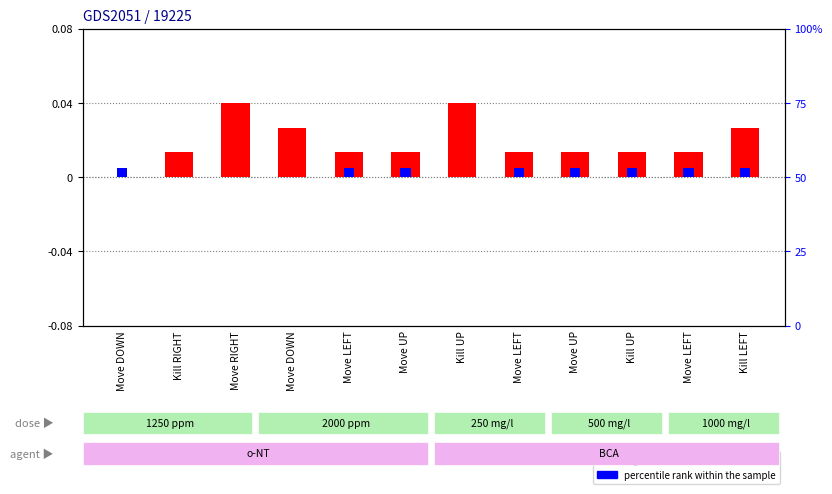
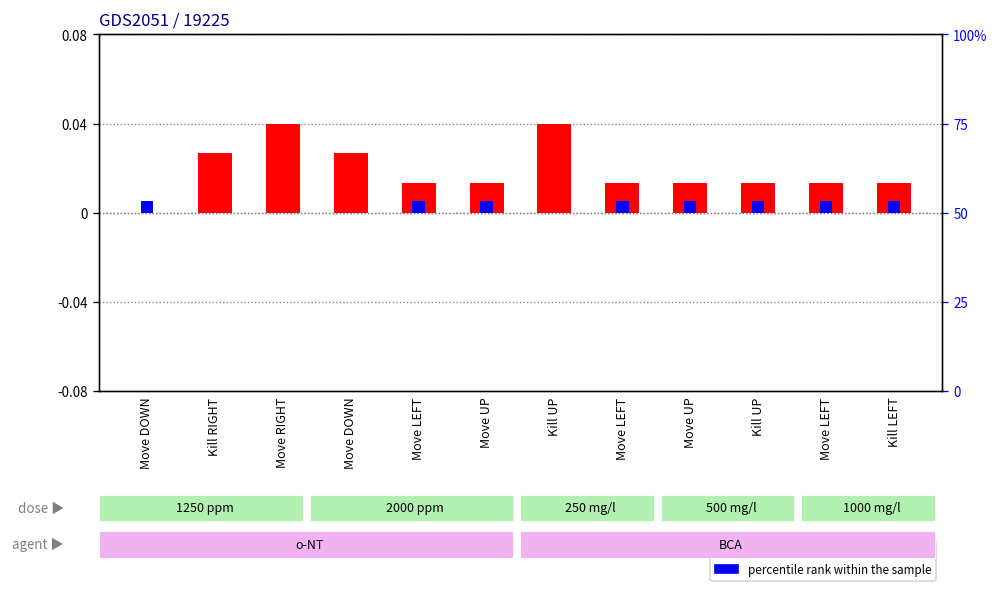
  {
    "log10 ratio": {
-     "Kill RIGHT": 0.013,
+     "Kill RIGHT": 0.027,
      "Move RIGHT": 0.040,
-     "Kill LEFT": 0.027
+     "Kill LEFT": 0.013
    },
    "percentile rank within the sample": {
      "Kill RIGHT": 0.000,
      "Move RIGHT": 0.000
    }
  }
